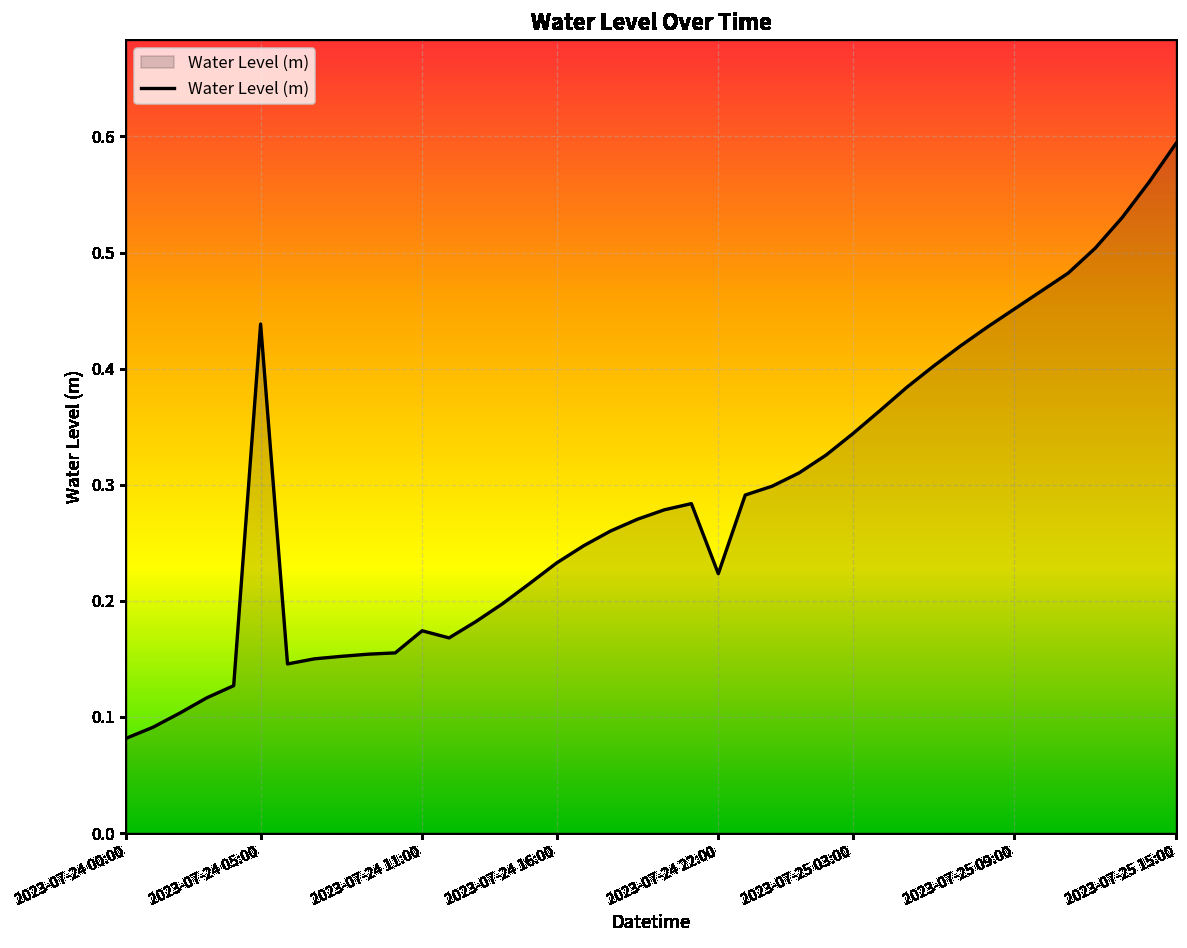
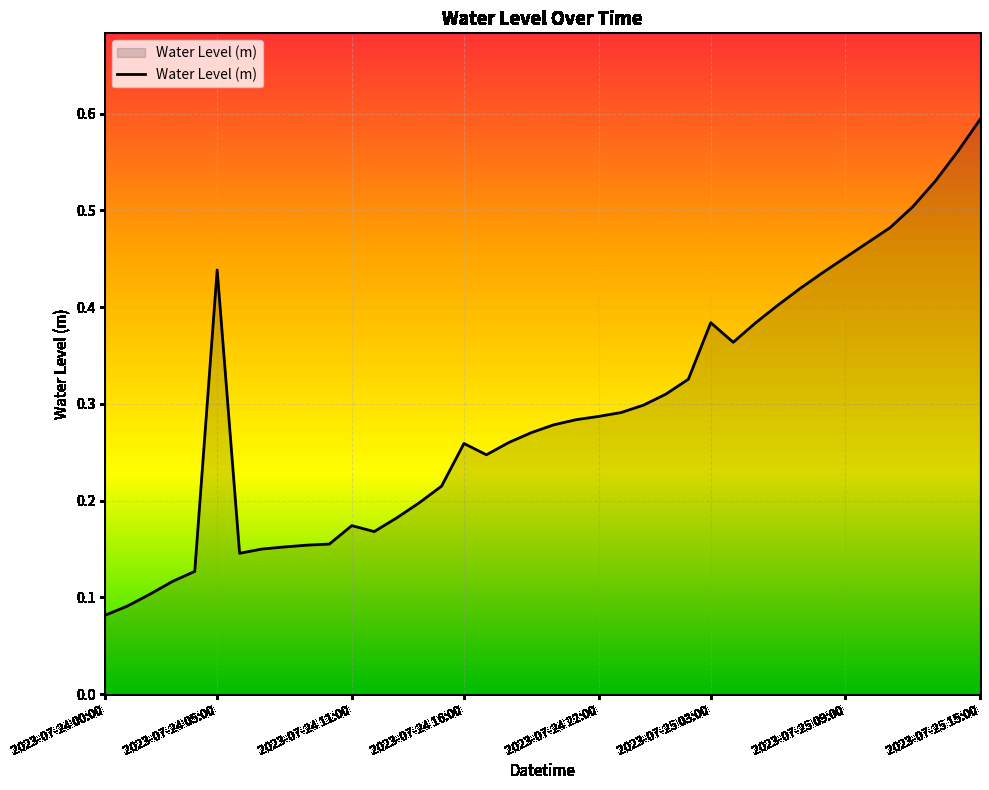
  {
    "2023-07-24 00:00": 0.08,
    "2023-07-24 05:00": 0.44,
    "2023-07-24 11:00": 0.17,
-   "2023-07-24 16:00": 0.23,
-   "2023-07-24 22:00": 0.22,
-   "2023-07-25 03:00": 0.34,
+   "2023-07-24 16:00": 0.26,
+   "2023-07-24 22:00": 0.29,
+   "2023-07-25 03:00": 0.38,
    "2023-07-25 09:00": 0.45,
    "2023-07-25 15:00": 0.59
  }
